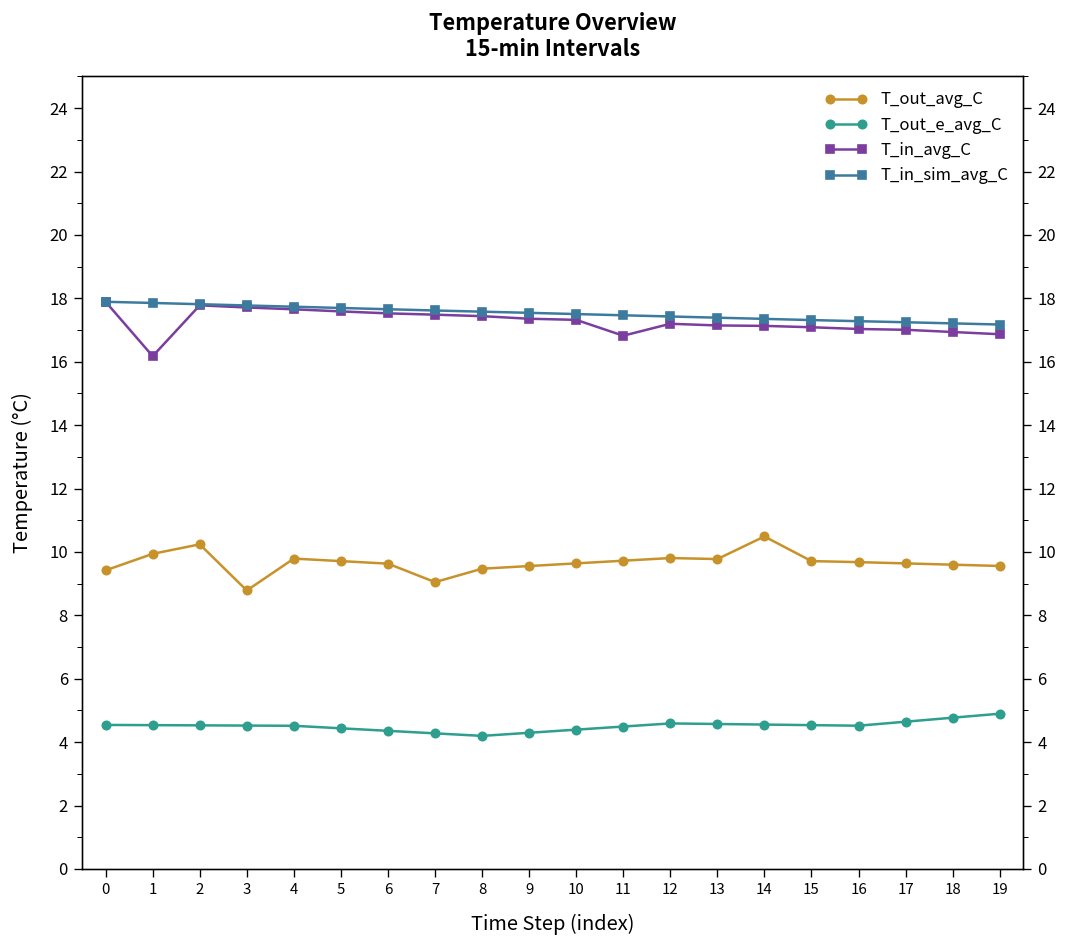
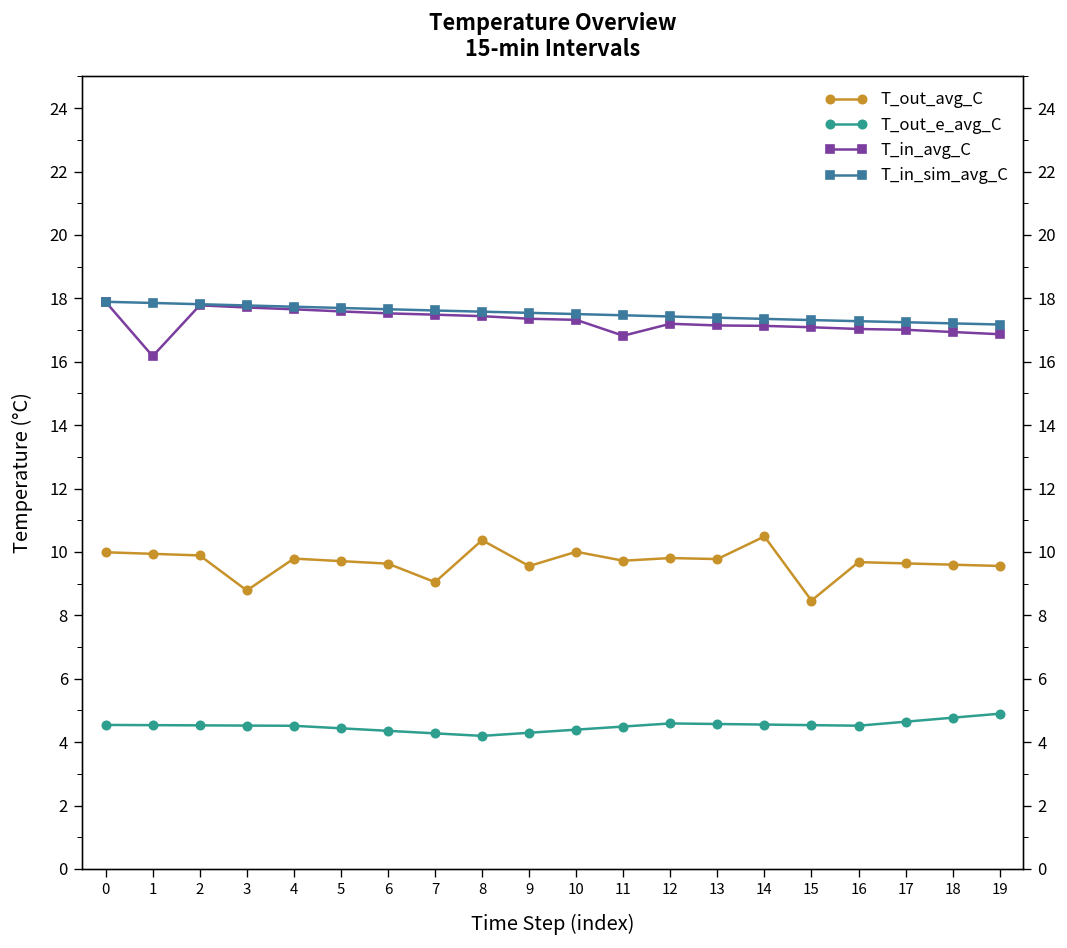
  {
    "T_out_avg_C": {
-     "0": 9.4,
+     "0": 10.0,
      "1": 9.9,
-     "2": 10.2,
+     "2": 9.9,
      "3": 8.8,
      "4": 9.8,
      "5": 9.7,
      "6": 9.6,
      "7": 9.0,
-     "8": 9.5,
+     "8": 10.4,
      "9": 9.6,
-     "10": 9.6,
+     "10": 10.0,
      "11": 9.7,
      "12": 9.8,
      "13": 9.8,
      "14": 10.5,
-     "15": 9.7,
+     "15": 8.5,
      "16": 9.7,
      "17": 9.6,
      "18": 9.6,
      "19": 9.6
    },
    "T_in_avg_C": {
      "1": 16.2,
      "5": 17.6,
      "6": 17.5,
      "7": 17.5,
      "8": 17.4,
      "9": 17.4,
      "10": 17.3,
      "11": 16.8,
      "12": 17.2,
      "13": 17.1,
      "14": 17.1,
      "15": 17.1,
      "16": 17.0,
      "17": 17.0,
      "18": 16.9,
      "19": 16.9
    }
  }
